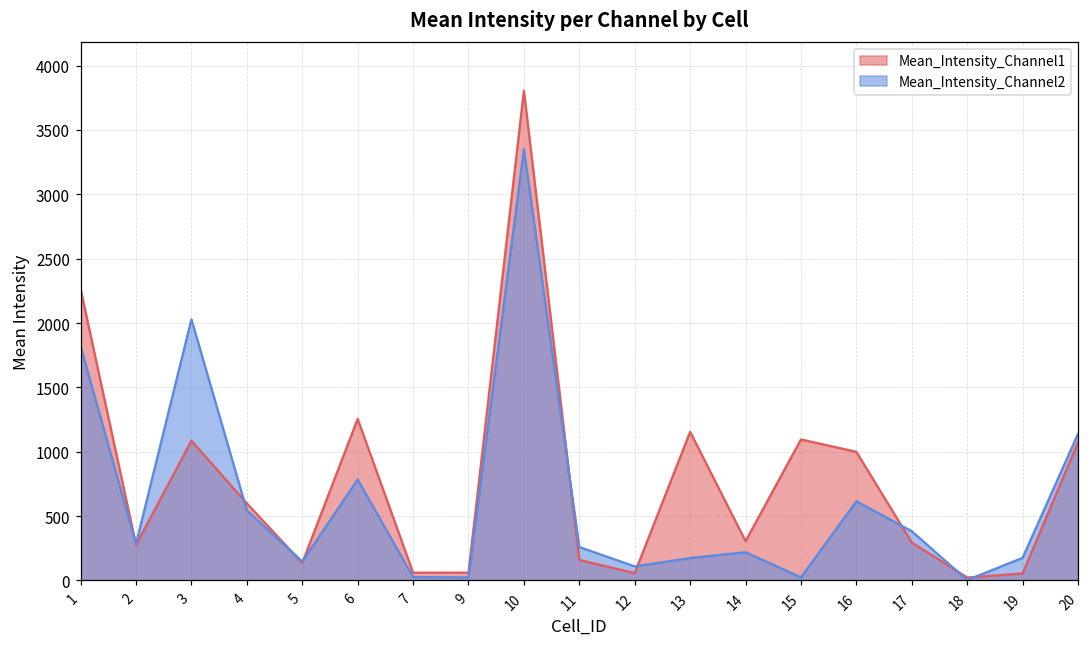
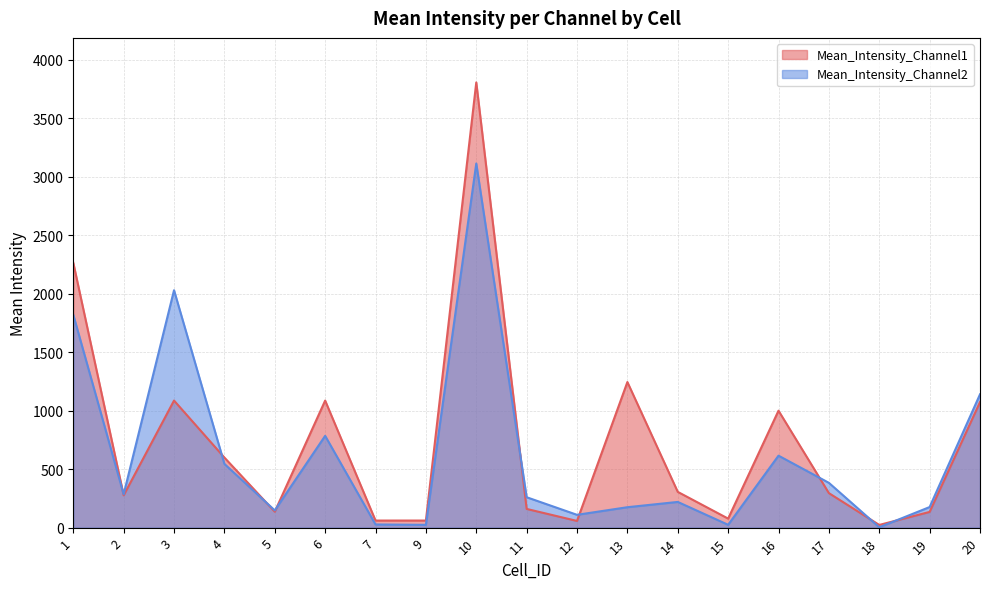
  {
    "Mean_Intensity_Channel1": {
      "1": 2260,
      "3": 1090,
      "4": 600,
-     "6": 1260,
+     "6": 1090,
      "7": 60,
      "9": 60,
      "10": 3800,
      "11": 160,
      "12": 60,
-     "13": 1160,
+     "13": 1240,
      "14": 310,
-     "15": 1100,
+     "15": 80,
      "16": 1000,
      "17": 300,
-     "19": 50,
+     "19": 130,
      "20": 1070
    },
    "Mean_Intensity_Channel2": {
      "1": 1820,
      "3": 2030,
      "4": 540,
      "6": 780,
      "7": 30,
      "9": 20,
-     "10": 3350,
+     "10": 3110,
      "11": 260,
      "12": 110,
      "13": 170,
      "14": 220,
      "15": 20,
      "16": 620,
      "17": 380,
      "19": 180,
      "20": 1140
    }
  }
